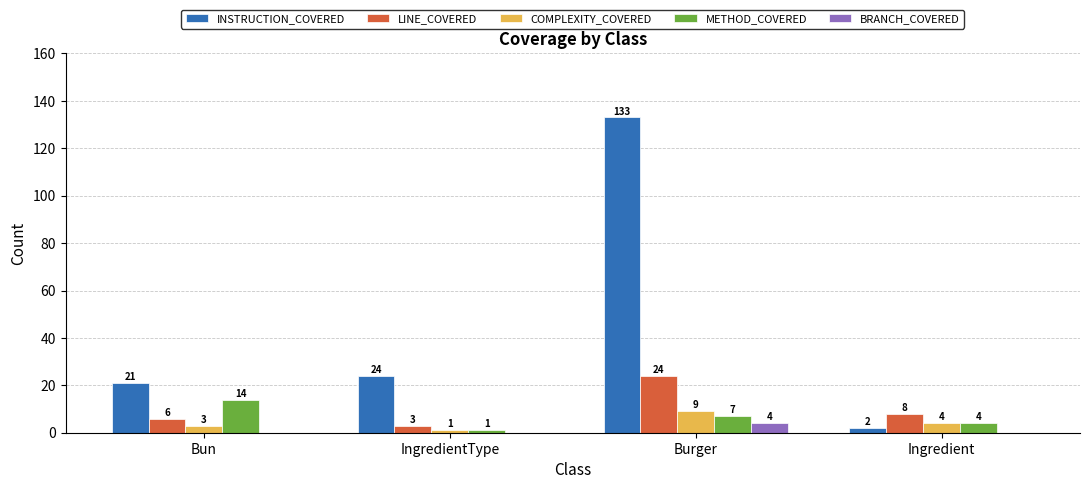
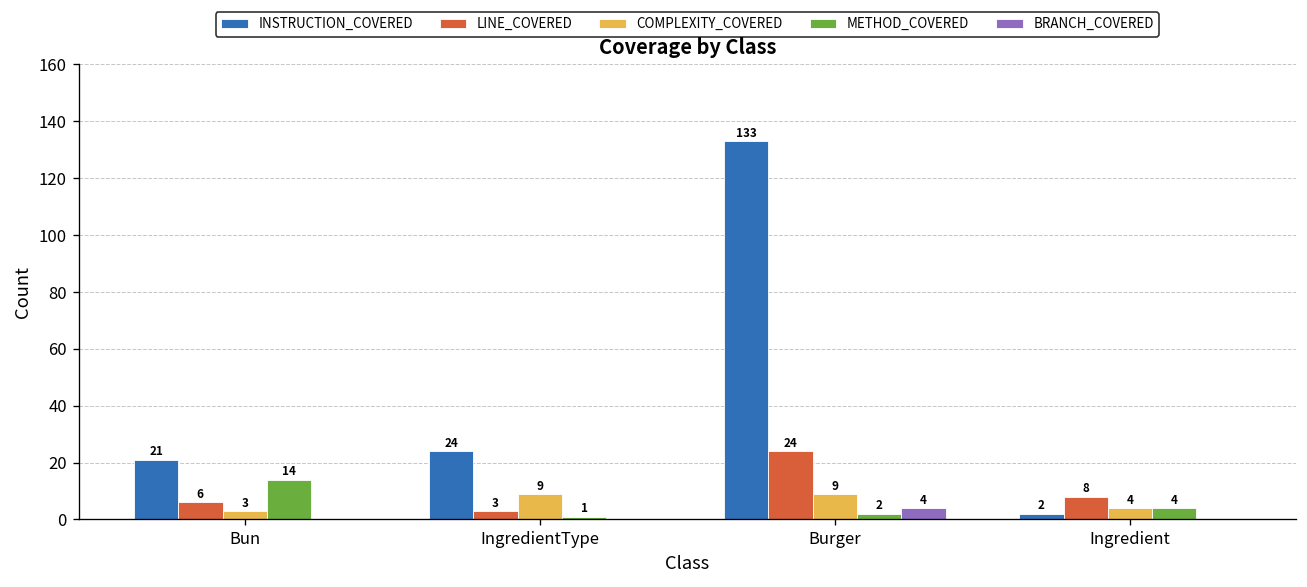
  {
    "INSTRUCTION_COVERED": {
      "Bun": 21,
      "IngredientType": 24,
      "Burger": 133,
      "Ingredient": 2
    },
    "LINE_COVERED": {
      "Bun": 6,
      "IngredientType": 3,
      "Burger": 24,
      "Ingredient": 8
    },
    "COMPLEXITY_COVERED": {
      "Bun": 3,
-     "IngredientType": 1,
+     "IngredientType": 9,
      "Burger": 9,
      "Ingredient": 4
    },
    "METHOD_COVERED": {
      "Bun": 14,
      "IngredientType": 1,
-     "Burger": 7,
+     "Burger": 2,
      "Ingredient": 4
    },
    "BRANCH_COVERED": {
      "Burger": 4
    }
  }
